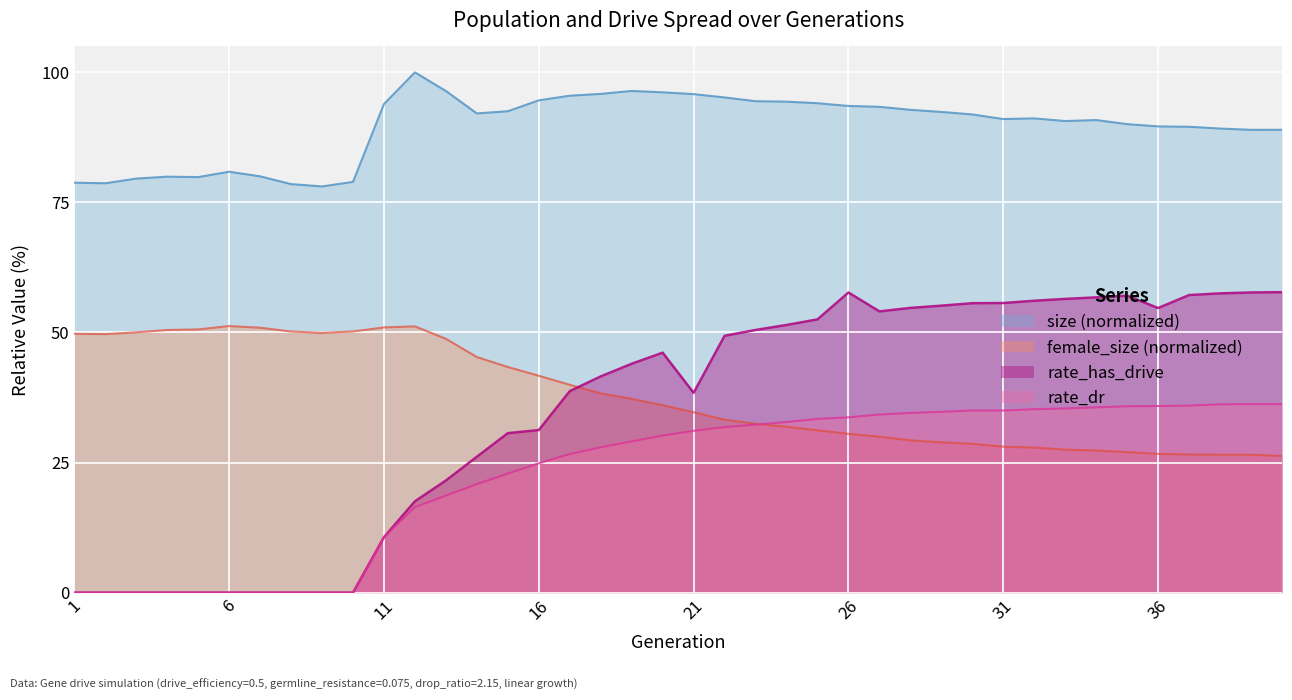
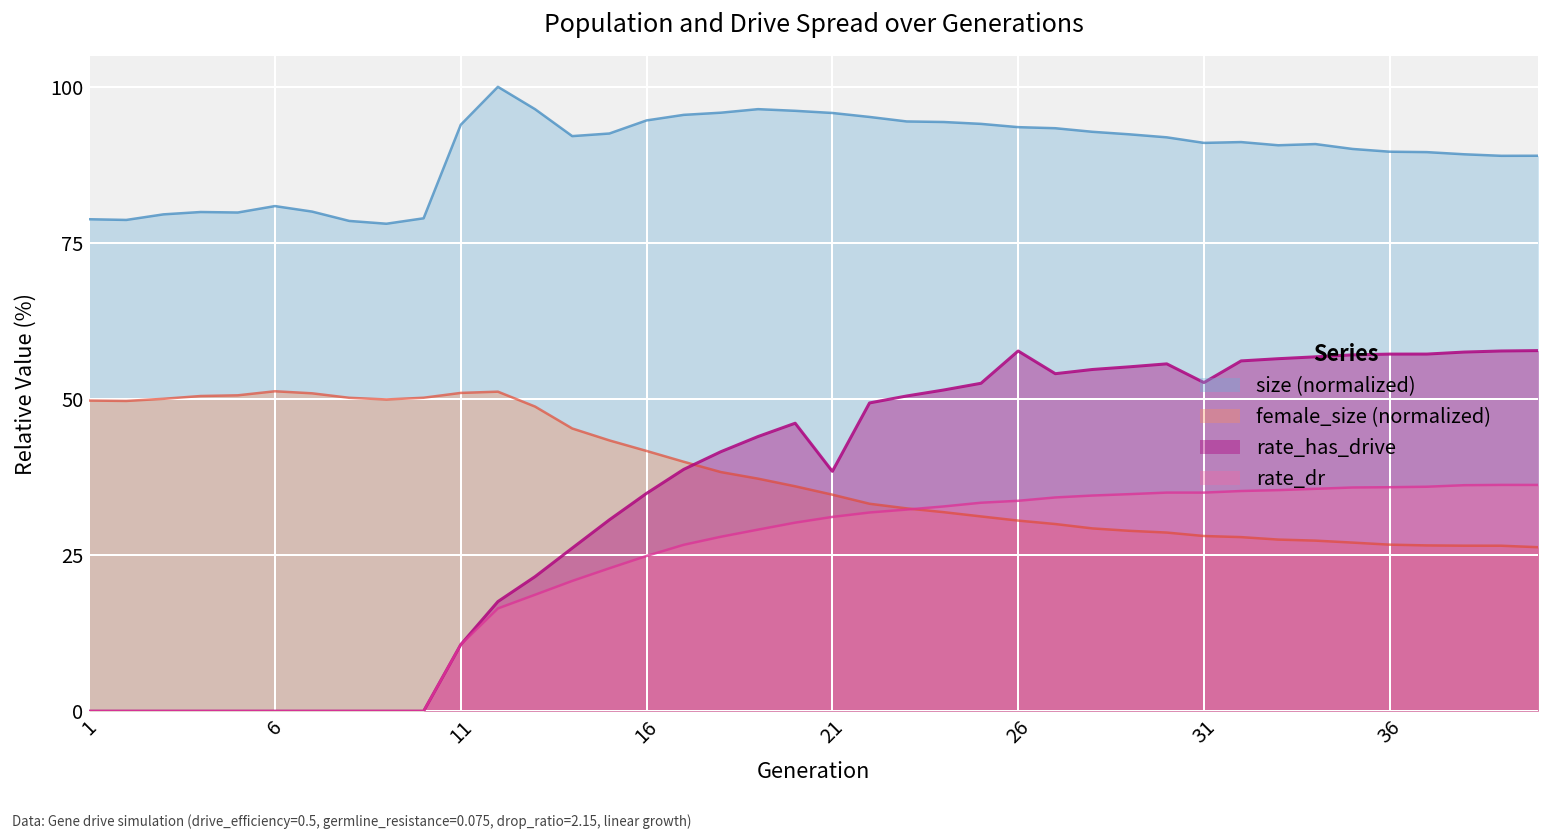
  {
    "size (normalized)": {
      "1": 79,
      "6": 81,
      "11": 94,
      "16": 95,
      "21": 96,
      "26": 94,
      "31": 91,
      "36": 90
    },
    "rate_has_drive": {
-     "16": 31,
+     "16": 35,
      "21": 38,
      "26": 58,
-     "31": 56,
-     "36": 55
+     "31": 53,
+     "36": 57
    }
  }
